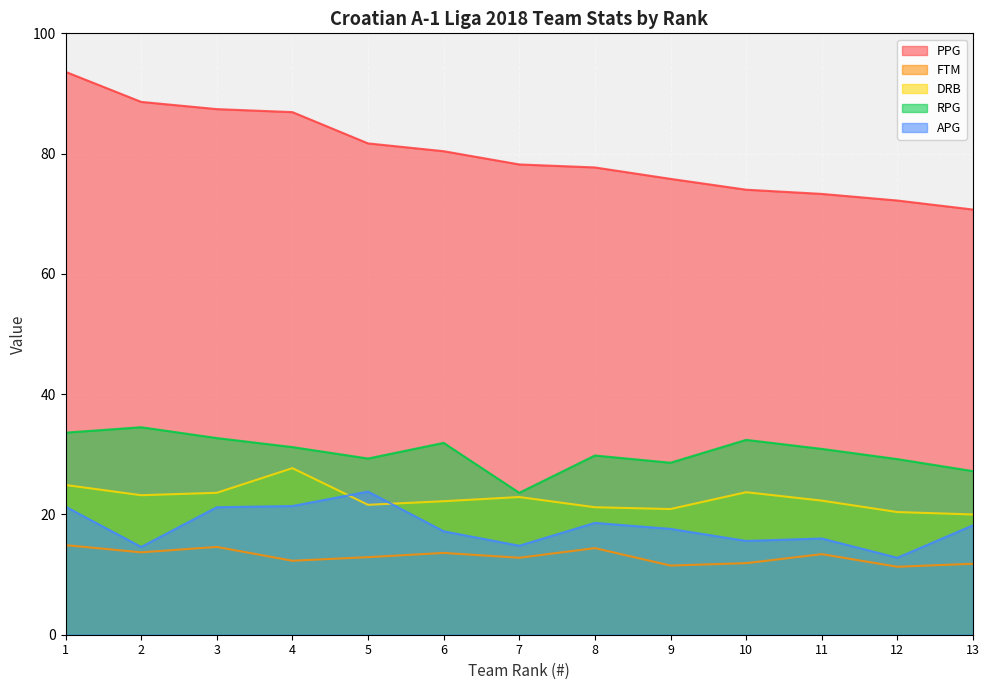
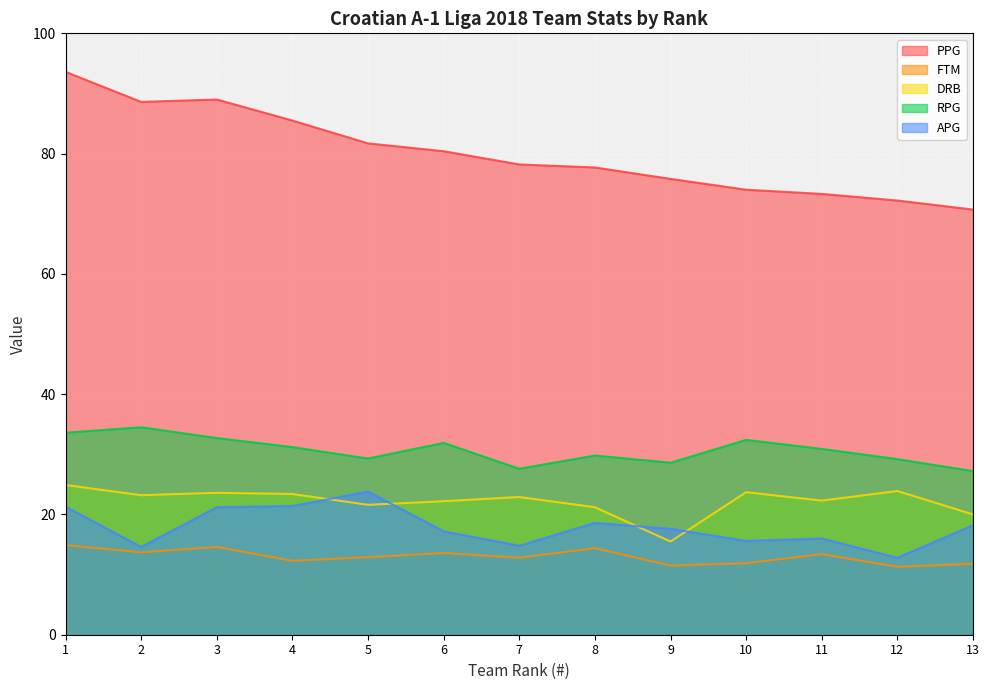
  {
    "PPG": {
      "1": 94,
      "2": 89,
-     "3": 87,
-     "4": 87,
+     "3": 89,
+     "4": 86,
      "5": 82,
      "6": 80,
      "7": 78,
      "8": 78,
      "9": 76,
      "10": 74,
      "11": 73,
      "12": 72,
      "13": 71
    },
    "FTM": {
      "1": 15,
      "2": 14,
      "3": 15,
      "4": 12,
      "5": 13,
      "6": 14,
      "7": 13,
      "8": 14,
      "9": 12,
      "10": 12,
      "11": 13,
      "12": 11,
      "13": 12
    },
    "DRB": {
      "1": 25,
      "2": 23,
      "3": 24,
-     "4": 28,
+     "4": 23,
      "5": 22,
      "6": 22,
      "7": 23,
      "8": 21,
-     "9": 21,
+     "9": 16,
      "10": 24,
      "11": 22,
-     "12": 20,
+     "12": 24,
      "13": 20
    },
    "RPG": {
      "1": 34,
      "2": 35,
      "3": 33,
      "4": 31,
      "5": 29,
      "6": 32,
-     "7": 24,
+     "7": 28,
      "8": 30,
      "9": 29,
      "10": 32,
      "11": 31,
      "12": 29,
      "13": 27
    },
    "APG": {
      "1": 21,
      "2": 15,
      "3": 21,
      "4": 21,
      "5": 24,
      "6": 17,
      "7": 15,
      "8": 19,
      "9": 18,
      "10": 16,
      "11": 16,
      "12": 13,
      "13": 18
    }
  }
